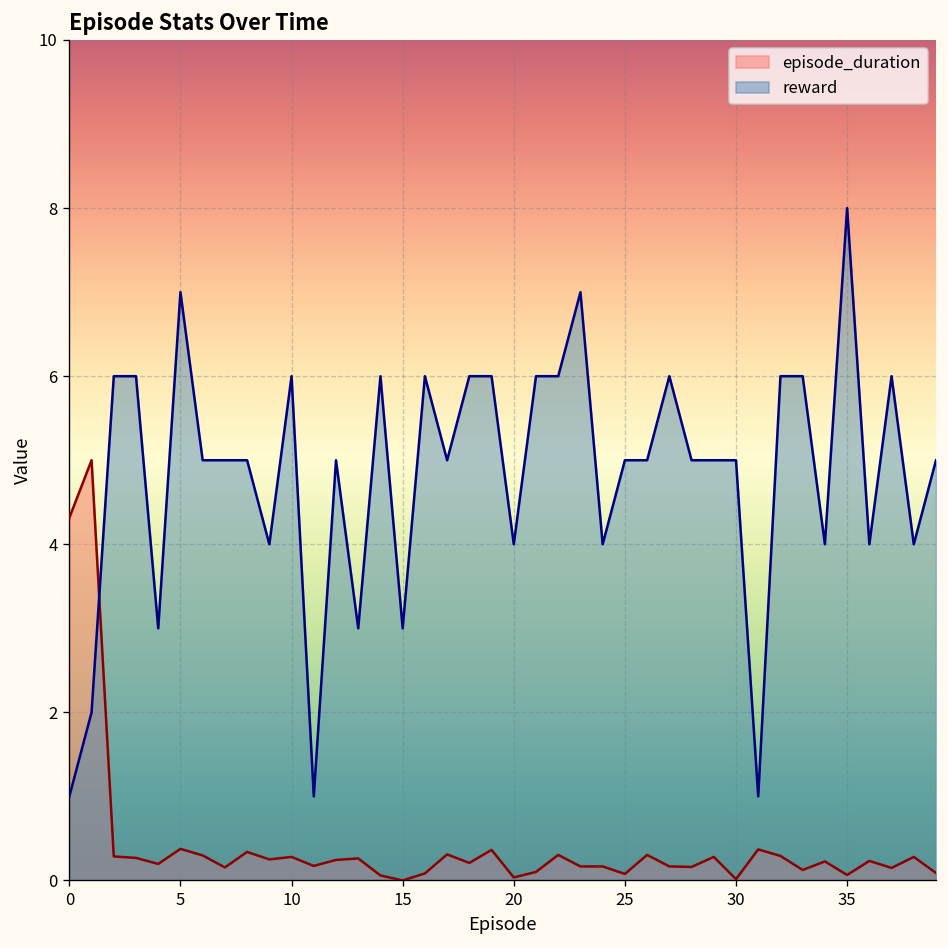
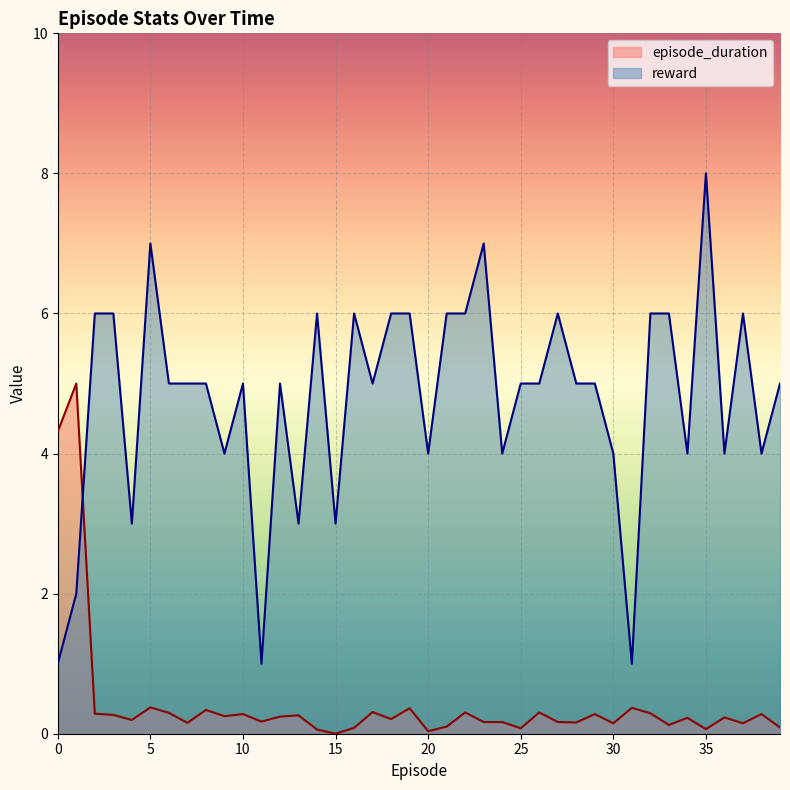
  {
    "episode_duration": {
      "0": 4.3,
      "5": 0.4,
      "10": 0.3,
      "15": 0.0,
      "20": 0.0,
      "25": 0.1,
-     "30": 0.0,
+     "30": 0.1,
      "35": 0.1
    },
    "reward": {
      "0": 1,
      "5": 7,
-     "10": 6,
+     "10": 5,
      "15": 3,
      "20": 4,
      "25": 5,
-     "30": 5,
+     "30": 4,
      "35": 8
    }
  }
